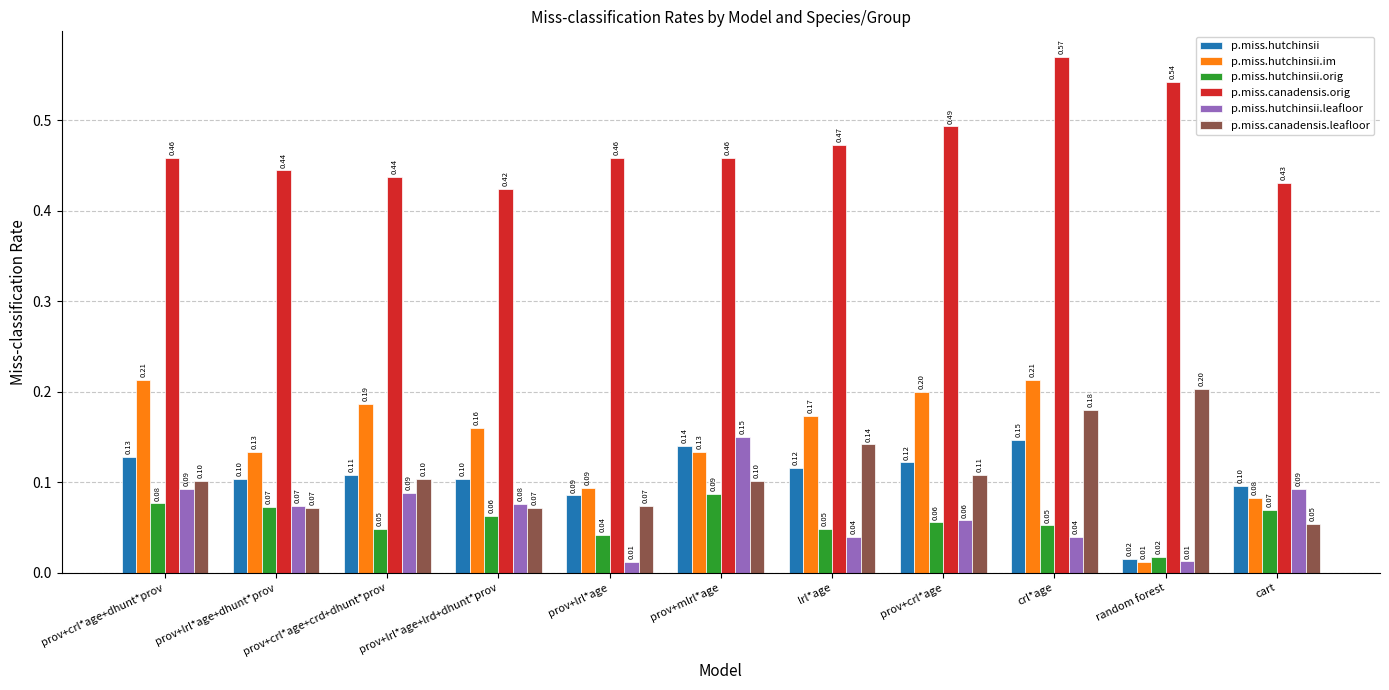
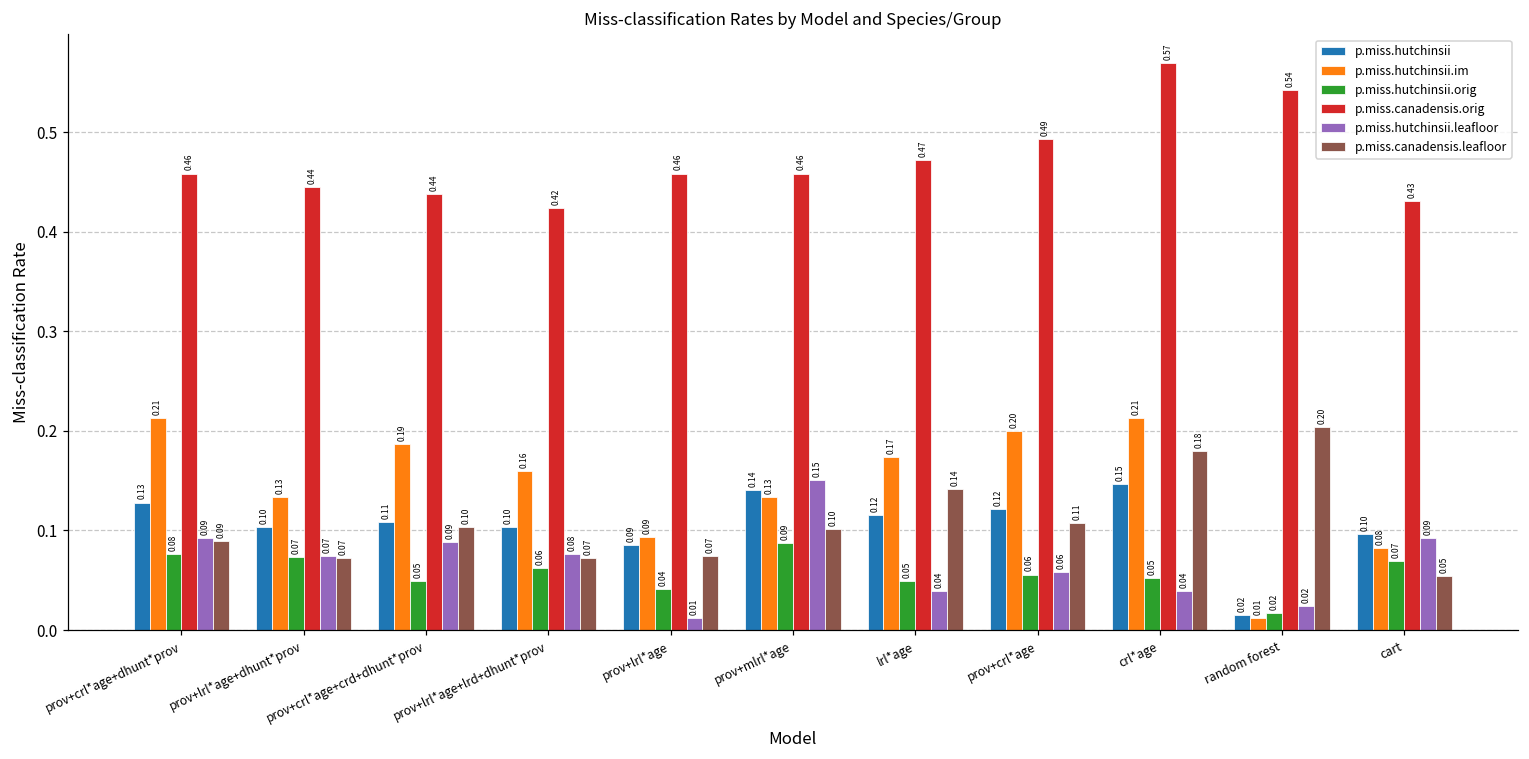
  {
    "p.miss.hutchinsii": {
      "prov+crl*age+dhunt*prov": 0.13,
      "prov+lrl*age+dhunt*prov": 0.10,
      "prov+crl*age+crd+dhunt*prov": 0.11,
      "prov+lrl*age+lrd+dhunt*prov": 0.10,
      "prov+lrl*age": 0.09,
      "prov+mlrl*age": 0.14,
      "lrl*age": 0.12,
      "prov+crl*age": 0.12,
      "crl*age": 0.15,
      "random forest": 0.02,
      "cart": 0.10
    },
    "p.miss.hutchinsii.im": {
      "prov+crl*age+dhunt*prov": 0.21,
      "prov+lrl*age+dhunt*prov": 0.13,
      "prov+crl*age+crd+dhunt*prov": 0.19,
      "prov+lrl*age+lrd+dhunt*prov": 0.16,
      "prov+lrl*age": 0.09,
      "prov+mlrl*age": 0.13,
      "lrl*age": 0.17,
      "prov+crl*age": 0.20,
      "crl*age": 0.21,
      "random forest": 0.01,
      "cart": 0.08
    },
    "p.miss.hutchinsii.orig": {
      "prov+crl*age+dhunt*prov": 0.08,
      "prov+lrl*age+dhunt*prov": 0.07,
      "prov+crl*age+crd+dhunt*prov": 0.05,
      "prov+lrl*age+lrd+dhunt*prov": 0.06,
      "prov+lrl*age": 0.04,
      "prov+mlrl*age": 0.09,
      "lrl*age": 0.05,
      "prov+crl*age": 0.06,
      "crl*age": 0.05,
      "random forest": 0.02,
      "cart": 0.07
    },
    "p.miss.canadensis.orig": {
      "prov+crl*age+dhunt*prov": 0.46,
      "prov+lrl*age+dhunt*prov": 0.44,
      "prov+crl*age+crd+dhunt*prov": 0.44,
      "prov+lrl*age+lrd+dhunt*prov": 0.42,
      "prov+lrl*age": 0.46,
      "prov+mlrl*age": 0.46,
      "lrl*age": 0.47,
      "prov+crl*age": 0.49,
      "crl*age": 0.57,
      "random forest": 0.54,
      "cart": 0.43
    },
    "p.miss.hutchinsii.leafloor": {
      "prov+crl*age+dhunt*prov": 0.09,
      "prov+lrl*age+dhunt*prov": 0.07,
      "prov+crl*age+crd+dhunt*prov": 0.09,
      "prov+lrl*age+lrd+dhunt*prov": 0.08,
      "prov+lrl*age": 0.01,
      "prov+mlrl*age": 0.15,
      "lrl*age": 0.04,
      "prov+crl*age": 0.06,
      "crl*age": 0.04,
-     "random forest": 0.01,
+     "random forest": 0.02,
      "cart": 0.09
    },
    "p.miss.canadensis.leafloor": {
-     "prov+crl*age+dhunt*prov": 0.10,
+     "prov+crl*age+dhunt*prov": 0.09,
      "prov+lrl*age+dhunt*prov": 0.07,
      "prov+crl*age+crd+dhunt*prov": 0.10,
      "prov+lrl*age+lrd+dhunt*prov": 0.07,
      "prov+lrl*age": 0.07,
      "prov+mlrl*age": 0.10,
      "lrl*age": 0.14,
      "prov+crl*age": 0.11,
      "crl*age": 0.18,
      "random forest": 0.20,
      "cart": 0.05
    }
  }
